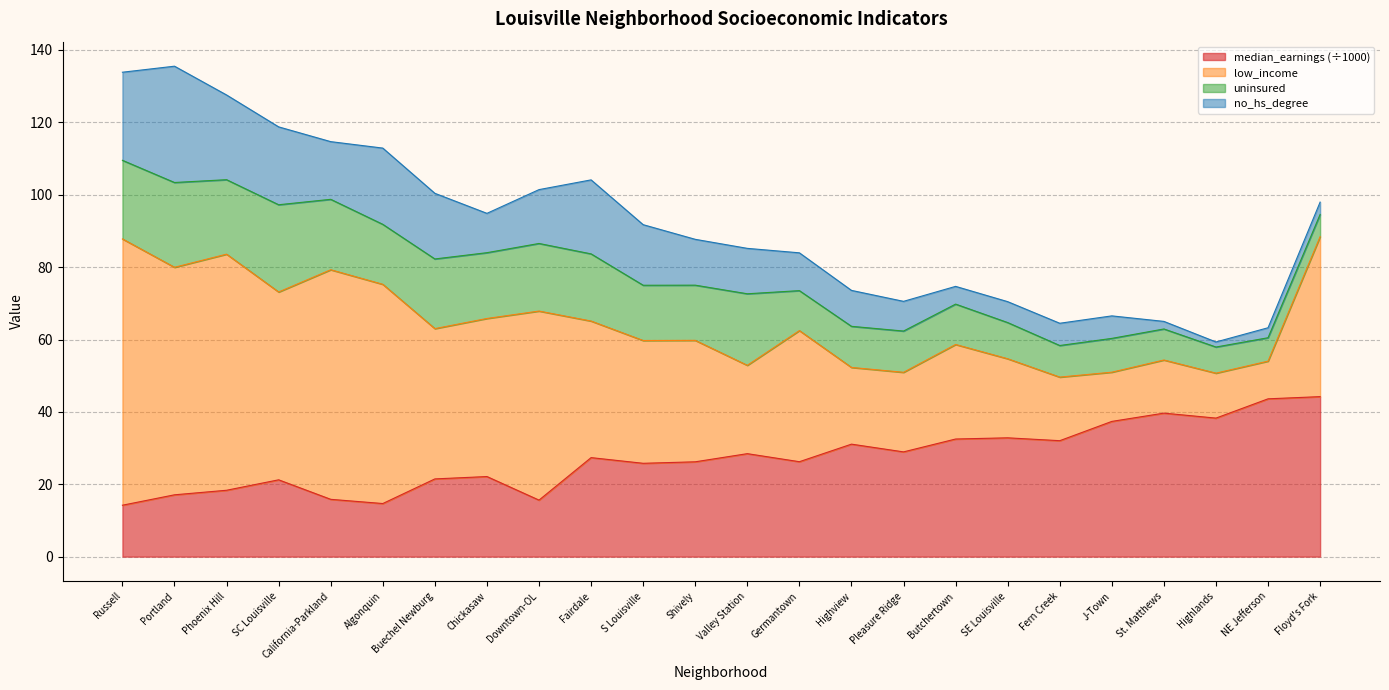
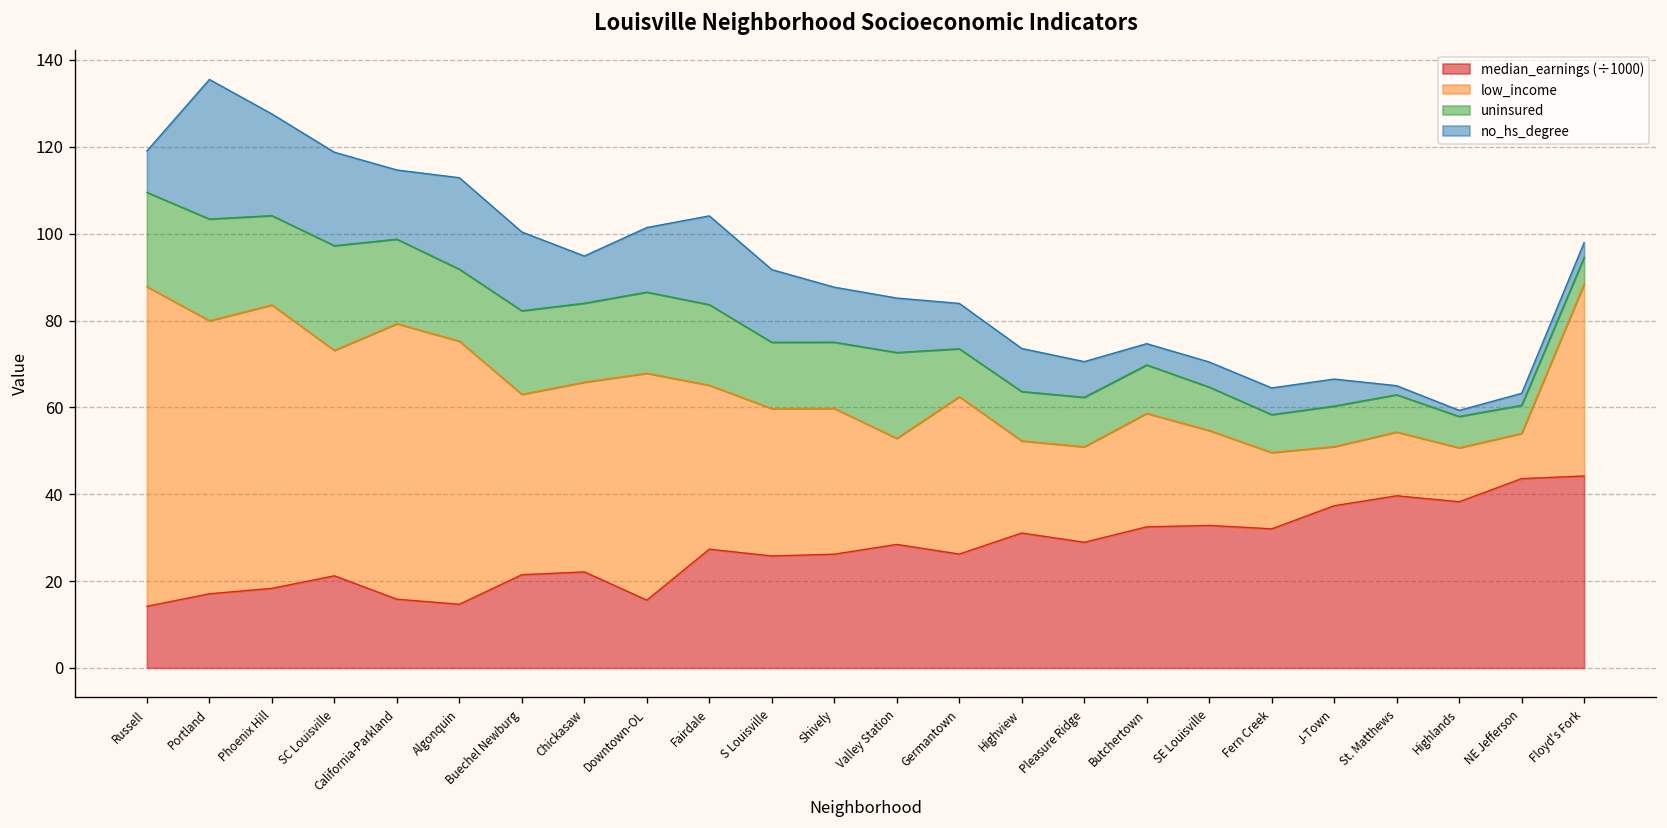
  {
    "median_earnings (÷1000)": {
      "Russell": 14,
      "Portland": 17,
      "Phoenix Hill": 18,
      "SC Louisville": 21,
      "California-Parkland": 16,
      "Algonquin": 15,
      "Buechel Newburg": 21,
      "Chickasaw": 22,
      "Downtown-OL": 16,
      "Fairdale": 27,
      "S Louisville": 26,
      "Shively": 26,
      "Valley Station": 28,
      "Germantown": 26,
      "Highview": 31,
      "Pleasure Ridge": 29,
      "Butchertown": 33,
      "SE Louisville": 33,
      "Fern Creek": 32,
      "J-Town": 37,
      "St. Matthews": 40,
      "Highlands": 38,
      "NE Jefferson": 44,
      "Floyd's Fork": 44
    },
    "low_income": {
      "Russell": 74,
      "Portland": 63,
      "Phoenix Hill": 65,
      "SC Louisville": 52,
      "California-Parkland": 63,
      "Algonquin": 61,
      "Buechel Newburg": 42,
      "Chickasaw": 44,
      "Downtown-OL": 52,
      "Fairdale": 38,
      "S Louisville": 34,
      "Shively": 34,
      "Valley Station": 24,
      "Germantown": 36,
      "Highview": 21,
      "Pleasure Ridge": 22,
      "Butchertown": 26,
      "SE Louisville": 22,
      "Fern Creek": 18,
      "J-Town": 14,
      "St. Matthews": 15,
      "Highlands": 12,
      "NE Jefferson": 10,
      "Floyd's Fork": 44
    },
    "uninsured": {
      "Russell": 22,
      "Portland": 23,
      "Phoenix Hill": 21,
      "SC Louisville": 24,
      "California-Parkland": 19,
      "Algonquin": 17,
      "Buechel Newburg": 19,
      "Chickasaw": 18,
      "Downtown-OL": 19,
      "Fairdale": 19,
      "S Louisville": 15,
      "Shively": 15,
      "Valley Station": 20,
      "Germantown": 11,
      "Highview": 11,
      "Pleasure Ridge": 11,
      "Butchertown": 11,
      "SE Louisville": 10,
      "Fern Creek": 9,
      "J-Town": 9,
      "St. Matthews": 9,
      "Highlands": 7,
      "NE Jefferson": 6,
      "Floyd's Fork": 6
    },
    "no_hs_degree": {
-     "Russell": 24,
+     "Russell": 10,
      "Portland": 32,
      "Phoenix Hill": 23,
      "SC Louisville": 22,
      "California-Parkland": 16,
      "Algonquin": 21,
      "Buechel Newburg": 18,
      "Chickasaw": 11,
      "Downtown-OL": 15,
      "Fairdale": 20,
      "S Louisville": 17,
      "Shively": 13,
      "Valley Station": 13,
      "Germantown": 10,
      "Highview": 10,
      "Pleasure Ridge": 8,
      "Butchertown": 5,
      "SE Louisville": 6,
      "Fern Creek": 6,
      "J-Town": 6,
      "St. Matthews": 2,
      "Highlands": 1,
      "NE Jefferson": 3,
      "Floyd's Fork": 3
    }
  }
